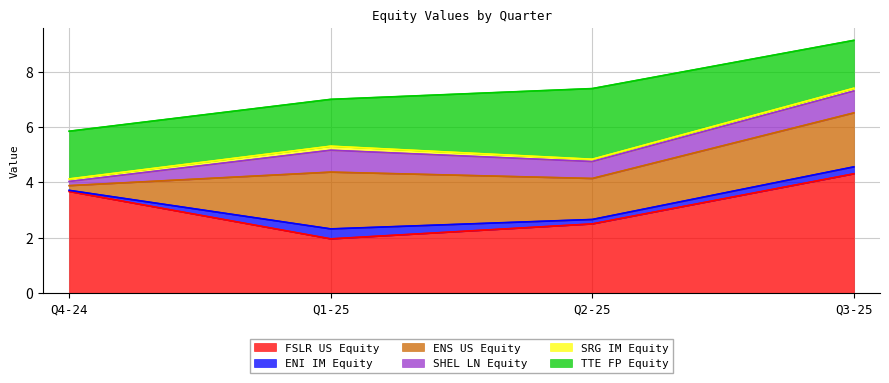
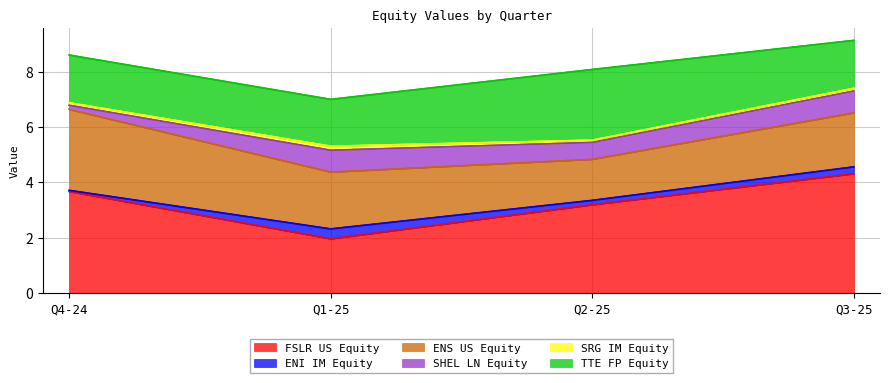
  {
    "FSLR US Equity": {
      "Q1-25": 2.0,
-     "Q2-25": 2.5,
+     "Q2-25": 3.2,
      "Q3-25": 4.3
    },
    "ENI IM Equity": {
      "Q1-25": 0.4,
      "Q2-25": 0.2,
      "Q3-25": 0.3
    },
    "ENS US Equity": {
-     "Q4-24": 0.2,
+     "Q4-24": 2.9,
      "Q1-25": 2.0,
      "Q2-25": 1.5,
      "Q3-25": 1.9
    },
    "SHEL LN Equity": {
      "Q4-24": 0.2,
      "Q1-25": 0.8,
      "Q3-25": 0.8
    },
    "SRG IM Equity": {
      "Q4-24": 0.1,
      "Q1-25": 0.1,
      "Q3-25": 0.1
    },
    "TTE FP Equity": {
      "Q4-24": 1.7,
      "Q1-25": 1.7,
      "Q2-25": 2.6,
      "Q3-25": 1.7
    }
  }
